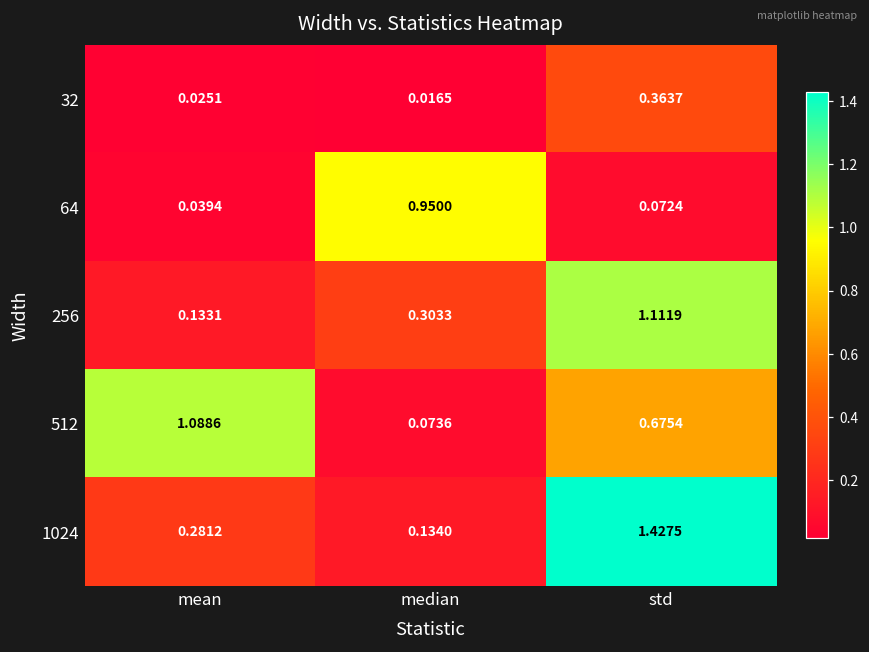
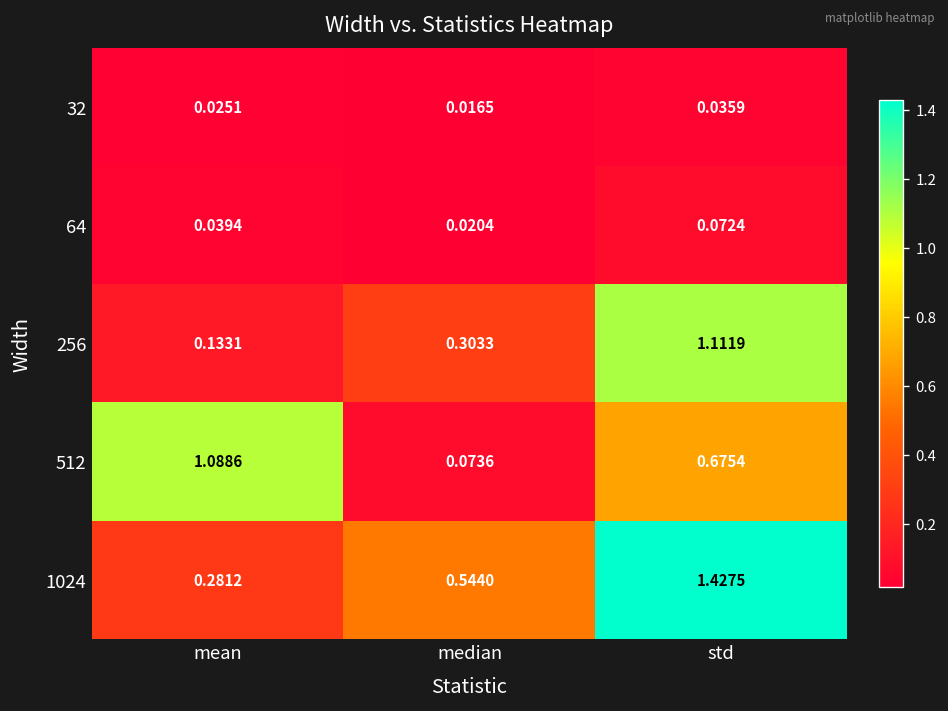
  {
    "32": {
      "mean": 0.0251,
      "median": 0.0165,
-     "std": 0.3637
+     "std": 0.0359
    },
    "64": {
      "mean": 0.0394,
-     "median": 0.9500,
+     "median": 0.0204,
      "std": 0.0724
    },
    "256": {
      "mean": 0.1331,
      "median": 0.3033,
      "std": 1.1119
    },
    "512": {
      "mean": 1.0886,
      "median": 0.0736,
      "std": 0.6754
    },
    "1024": {
      "mean": 0.2812,
-     "median": 0.1340,
+     "median": 0.5440,
      "std": 1.4275
    }
  }
